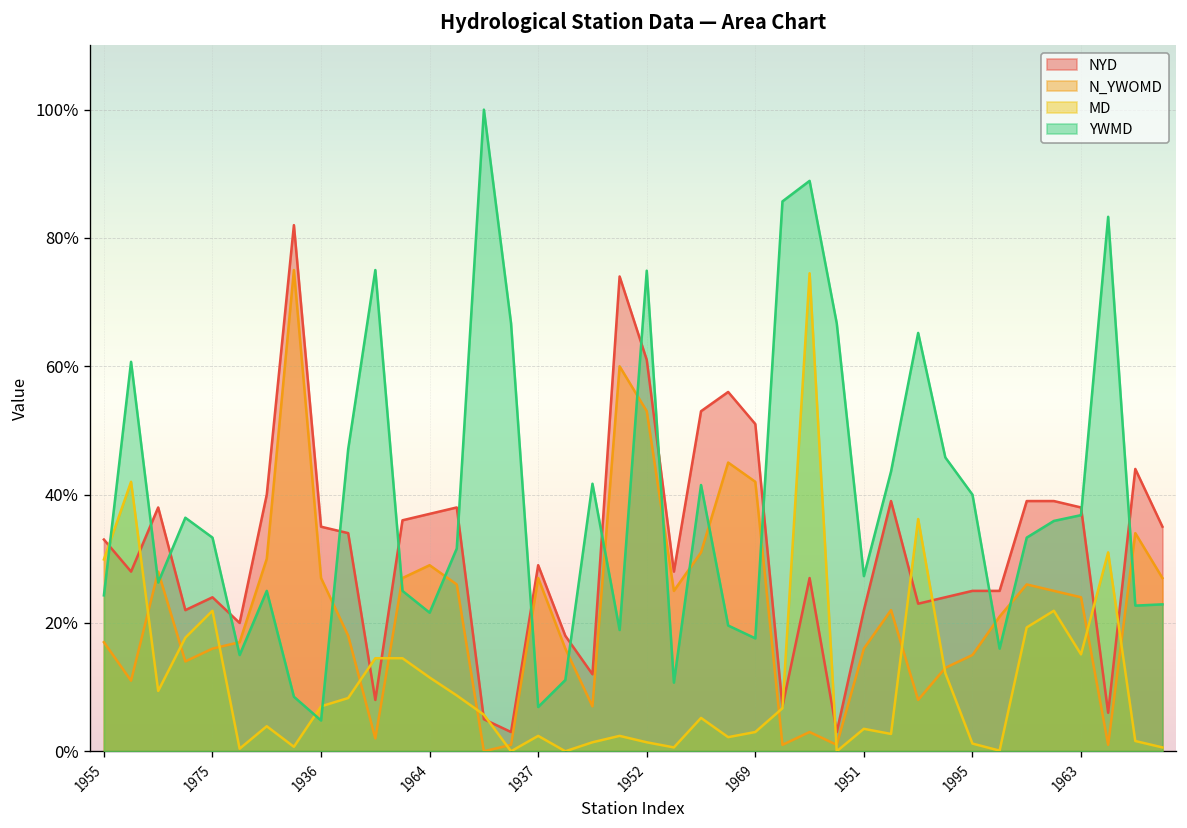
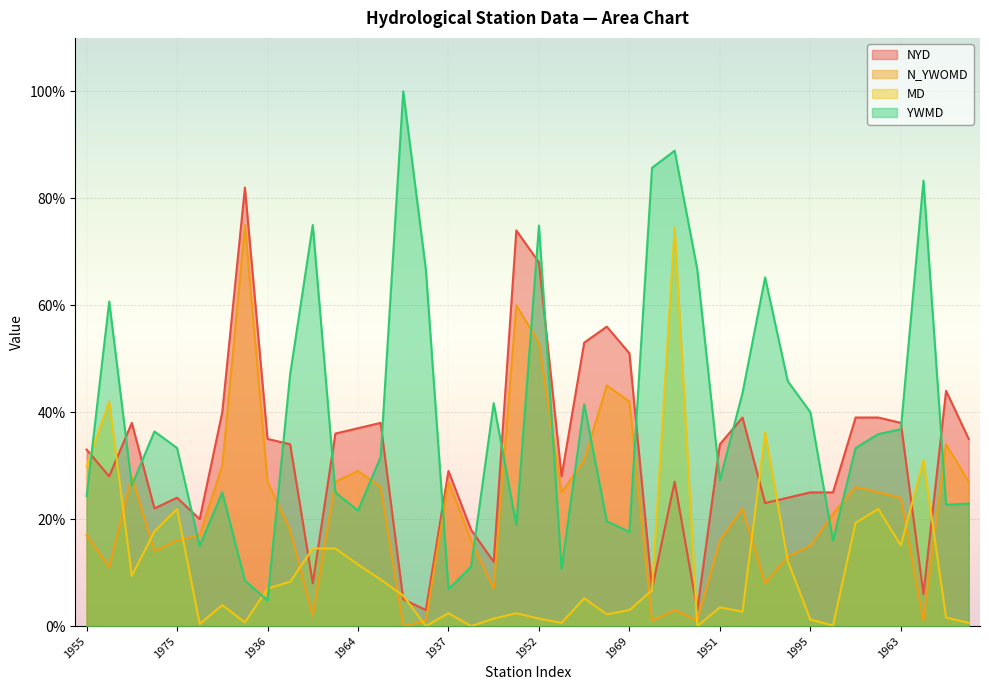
  {
    "NYD": {
      "1955": "33%",
      "1975": "24%",
      "1936": "35%",
-     "1952": "61%",
-     "1951": "22%"
+     "1952": "68%",
+     "1951": "34%"
    },
    "YWMD": {
      "1955": "24%",
      "1975": "33%",
      "1936": "5%",
      "1952": "75%",
      "1951": "27%"
    }
  }
